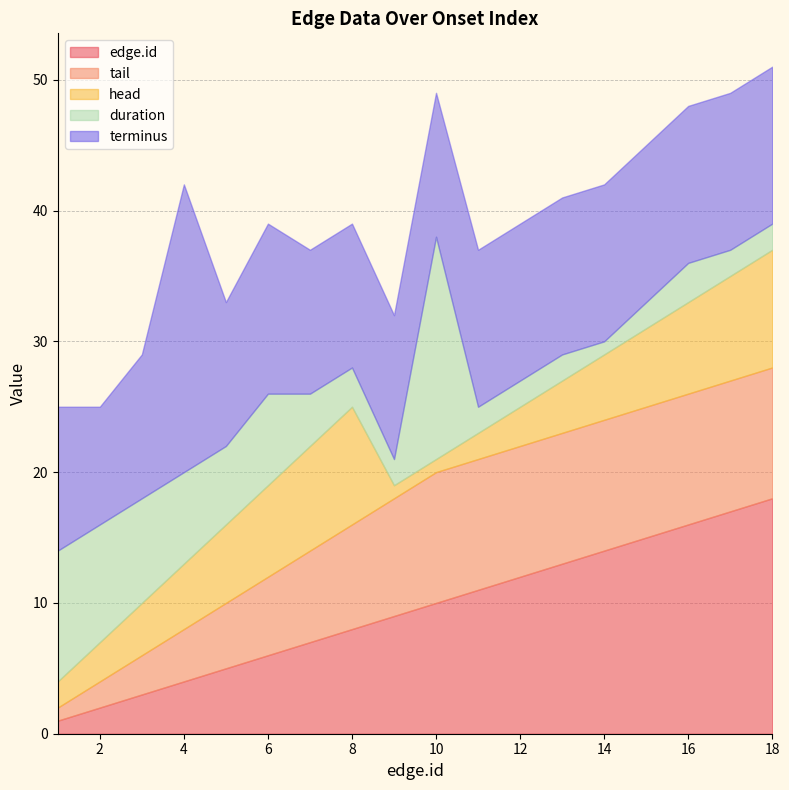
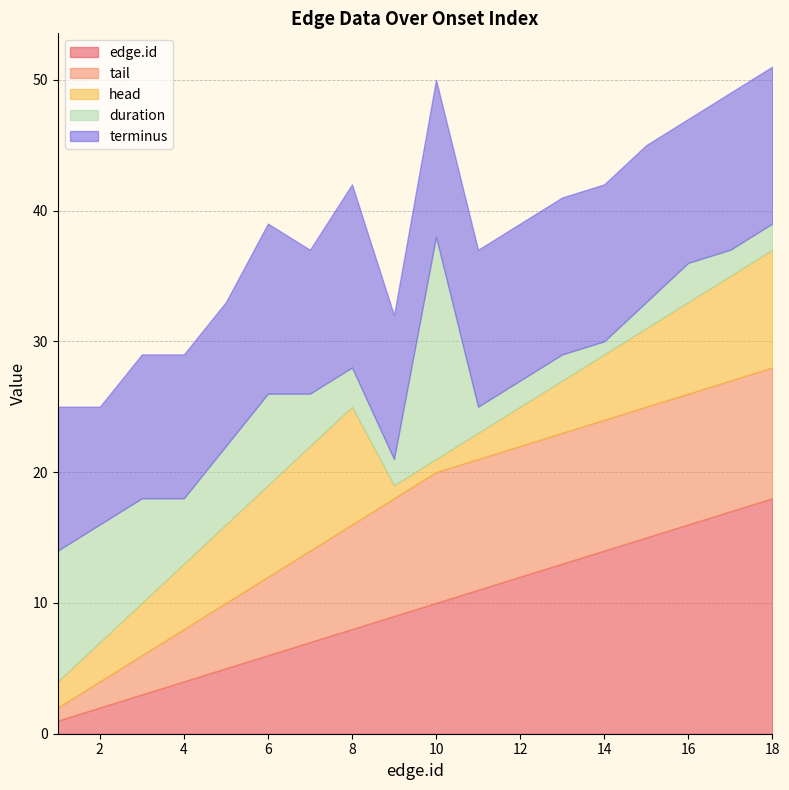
  {
    "duration": {
      "2": 9,
-     "4": 7,
+     "4": 5,
      "6": 7,
      "8": 3,
      "10": 17,
      "12": 2,
      "14": 1,
      "16": 3,
      "18": 2
    },
    "terminus": {
      "2": 9,
-     "4": 22,
+     "4": 11,
      "6": 13,
-     "8": 11,
-     "10": 11,
+     "8": 14,
+     "10": 12,
      "12": 12,
      "14": 12,
-     "16": 12,
+     "16": 11,
      "18": 12
    }
  }
